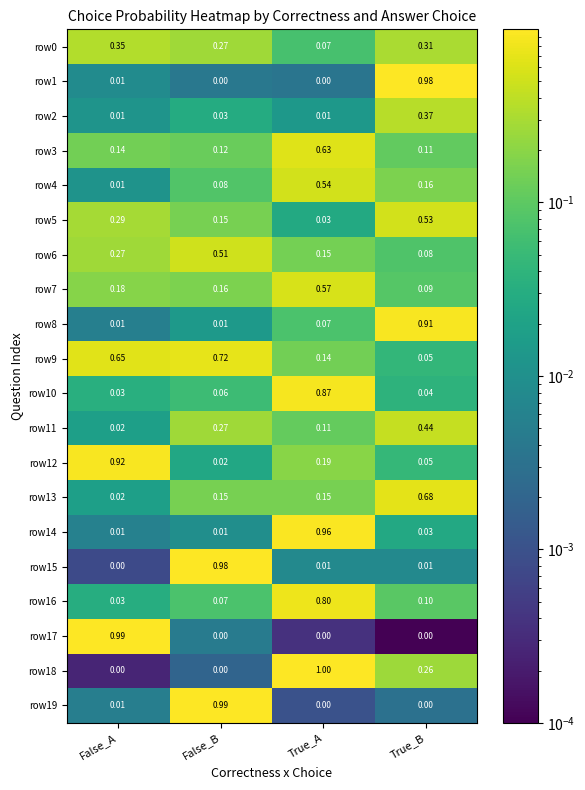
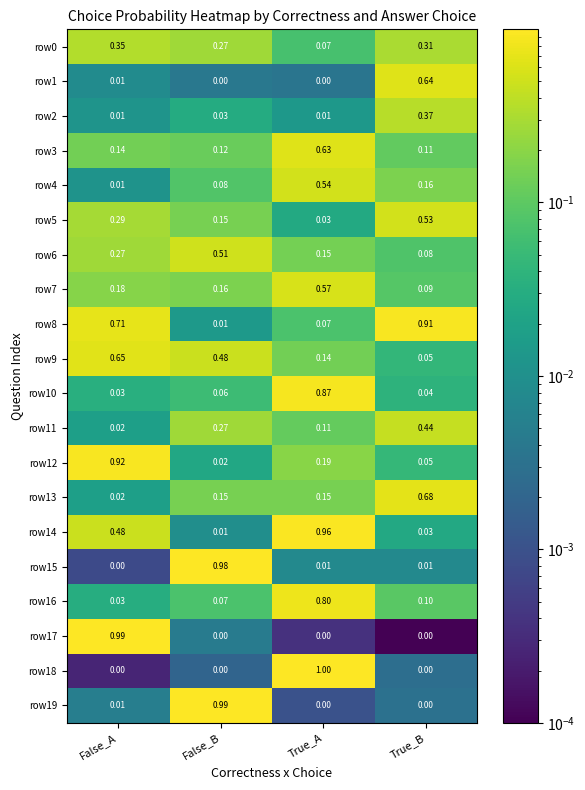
  {
    "row0": {
      "False_A": 0.35,
      "False_B": 0.27,
      "True_A": 0.07,
      "True_B": 0.31
    },
    "row1": {
      "False_A": 0.01,
      "False_B": 0.00,
      "True_A": 0.00,
-     "True_B": 0.98
+     "True_B": 0.64
    },
    "row2": {
      "False_A": 0.01,
      "False_B": 0.03,
      "True_A": 0.01,
      "True_B": 0.37
    },
    "row3": {
      "False_A": 0.14,
      "False_B": 0.12,
      "True_A": 0.63,
      "True_B": 0.11
    },
    "row4": {
      "False_A": 0.01,
      "False_B": 0.08,
      "True_A": 0.54,
      "True_B": 0.16
    },
    "row5": {
      "False_A": 0.29,
      "False_B": 0.15,
      "True_A": 0.03,
      "True_B": 0.53
    },
    "row6": {
      "False_A": 0.27,
      "False_B": 0.51,
      "True_A": 0.15,
      "True_B": 0.08
    },
    "row7": {
      "False_A": 0.18,
      "False_B": 0.16,
      "True_A": 0.57,
      "True_B": 0.09
    },
    "row8": {
-     "False_A": 0.01,
+     "False_A": 0.71,
      "False_B": 0.01,
      "True_A": 0.07,
      "True_B": 0.91
    },
    "row9": {
      "False_A": 0.65,
-     "False_B": 0.72,
+     "False_B": 0.48,
      "True_A": 0.14,
      "True_B": 0.05
    },
    "row10": {
      "False_A": 0.03,
      "False_B": 0.06,
      "True_A": 0.87,
      "True_B": 0.04
    },
    "row11": {
      "False_A": 0.02,
      "False_B": 0.27,
      "True_A": 0.11,
      "True_B": 0.44
    },
    "row12": {
      "False_A": 0.92,
      "False_B": 0.02,
      "True_A": 0.19,
      "True_B": 0.05
    },
    "row13": {
      "False_A": 0.02,
      "False_B": 0.15,
      "True_A": 0.15,
      "True_B": 0.68
    },
    "row14": {
-     "False_A": 0.01,
+     "False_A": 0.48,
      "False_B": 0.01,
      "True_A": 0.96,
      "True_B": 0.03
    },
    "row15": {
      "False_A": 0.00,
      "False_B": 0.98,
      "True_A": 0.01,
      "True_B": 0.01
    },
    "row16": {
      "False_A": 0.03,
      "False_B": 0.07,
      "True_A": 0.80,
      "True_B": 0.10
    },
    "row17": {
      "False_A": 0.99,
      "False_B": 0.00,
      "True_A": 0.00,
      "True_B": 0.00
    },
    "row18": {
      "False_A": 0.00,
      "False_B": 0.00,
      "True_A": 1.00,
-     "True_B": 0.26
+     "True_B": 0.00
    },
    "row19": {
      "False_A": 0.01,
      "False_B": 0.99,
      "True_A": 0.00,
      "True_B": 0.00
    }
  }
